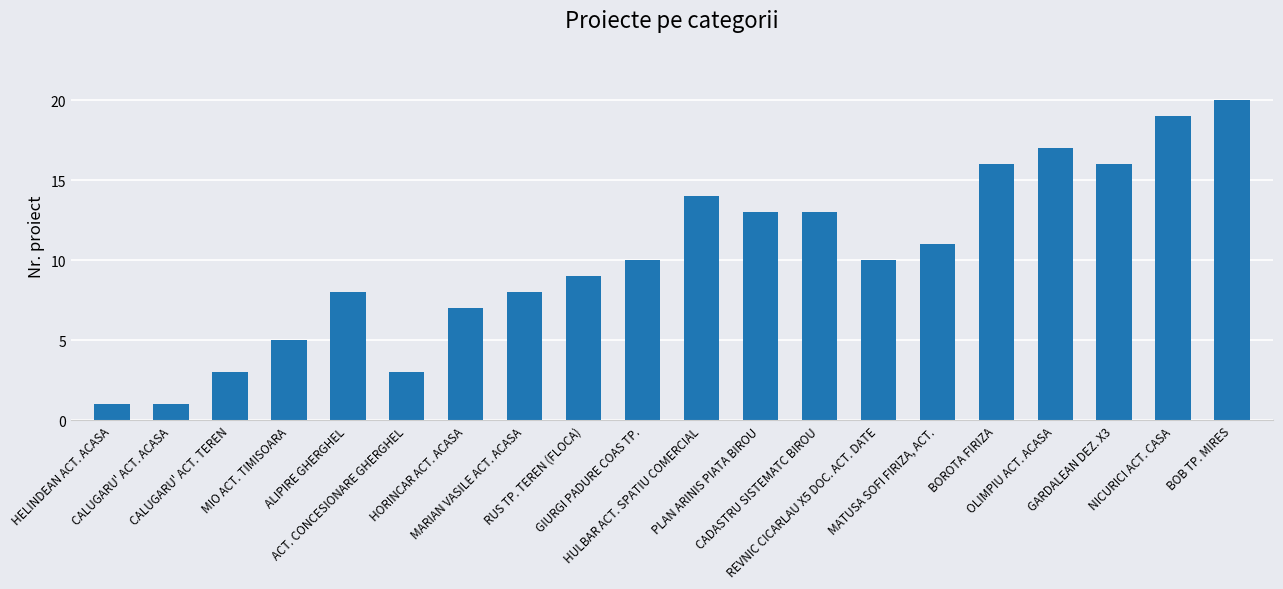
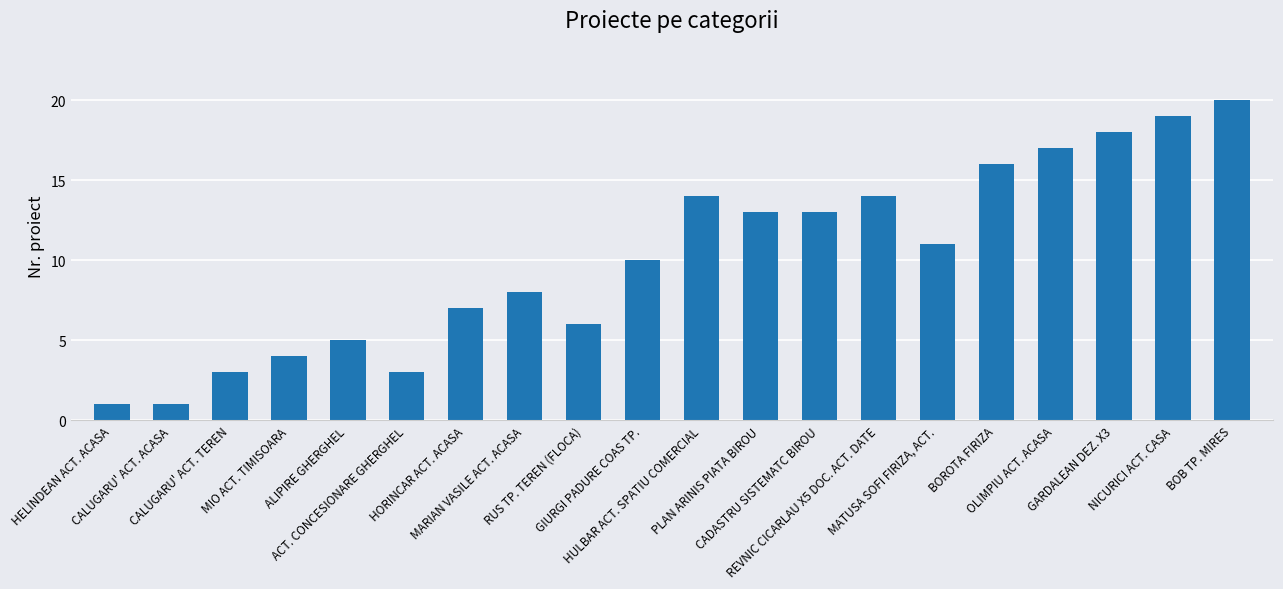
  {
    "HELINDEAN ACT. ACASA": 1,
    "CALUGARU' ACT. ACASA": 1,
    "CALUGARU' ACT. TEREN": 3,
-   "MIO ACT. TIMISOARA": 5,
-   "ALIPIRE GHERGHEL": 8,
+   "MIO ACT. TIMISOARA": 4,
+   "ALIPIRE GHERGHEL": 5,
    "ACT. CONCESIONARE GHERGHEL": 3,
    "HORINCAR ACT. ACASA": 7,
    "MARIAN VASILE ACT. ACASA": 8,
-   "RUS TP. TEREN (FLOCA)": 9,
+   "RUS TP. TEREN (FLOCA)": 6,
    "GIURGI PADURE COAS TP.": 10,
    "HULBAR ACT. SPATIU COMERCIAL": 14,
    "PLAN ARINIS PIATA BIROU": 13,
    "CADASTRU SISTEMATC BIROU": 13,
-   "REVNIC CICARLAU X5 DOC. ACT. DATE": 10,
+   "REVNIC CICARLAU X5 DOC. ACT. DATE": 14,
    "MATUSA SOFI FIRIZA, ACT.": 11,
    "BOROTA FIRIZA": 16,
    "OLIMPIU ACT. ACASA": 17,
-   "GARDALEAN DEZ. X3": 16,
+   "GARDALEAN DEZ. X3": 18,
    "NICURICI ACT. CASA": 19,
    "BOB TP. MIRES": 20
  }
